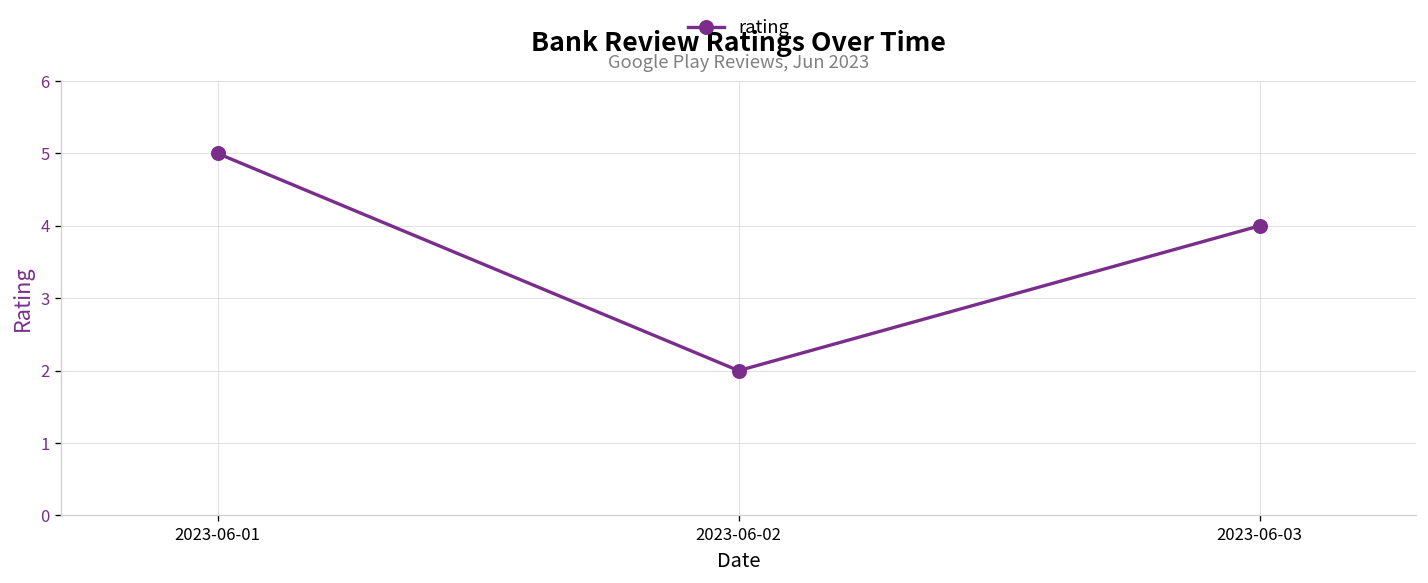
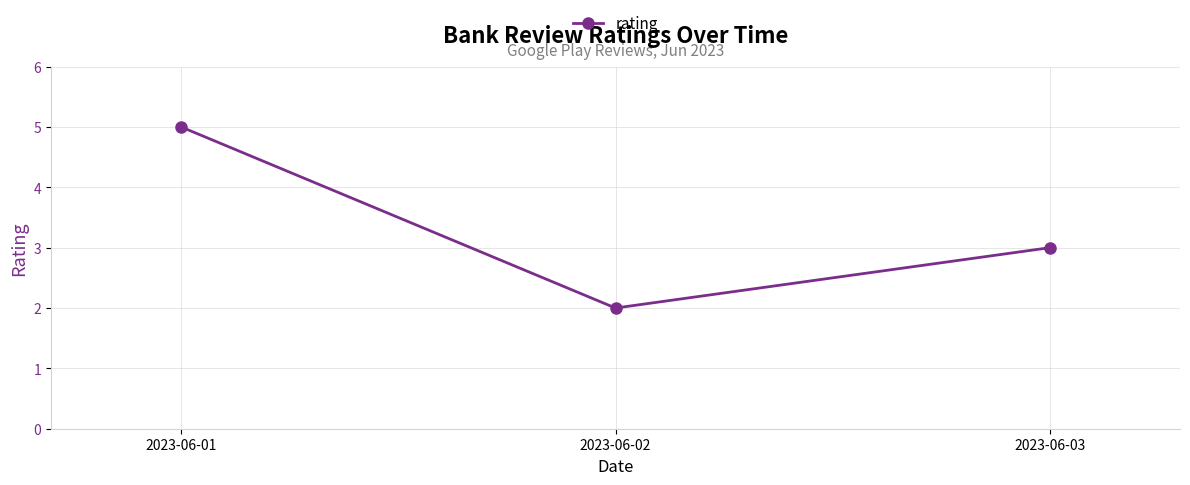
  {
    "2023-06-01": 5,
    "2023-06-02": 2,
-   "2023-06-03": 4
+   "2023-06-03": 3
  }
